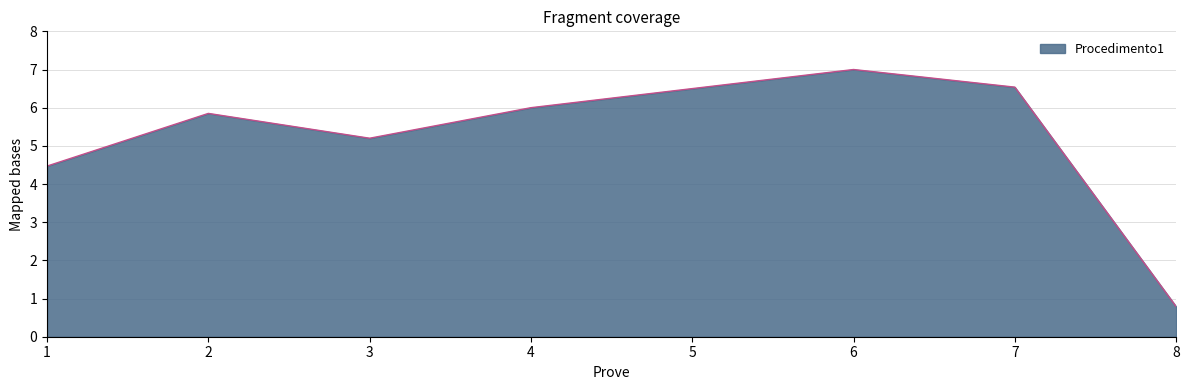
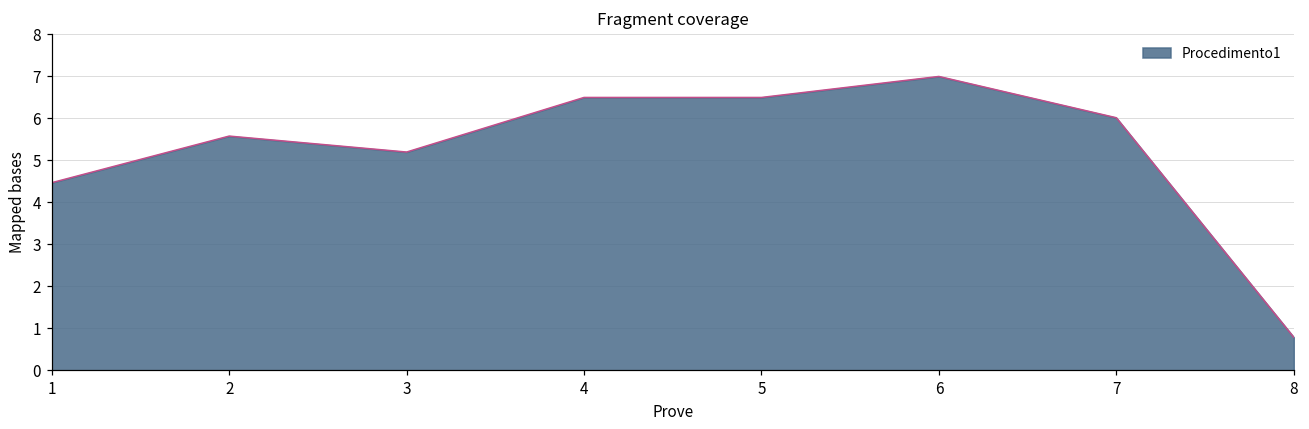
  {
    "1": 4.5,
-   "2": 5.9,
+   "2": 5.6,
    "3": 5.2,
-   "4": 6.0,
+   "4": 6.5,
    "5": 6.5,
    "6": 7.0,
-   "7": 6.5,
+   "7": 6.0,
    "8": 0.8
  }
